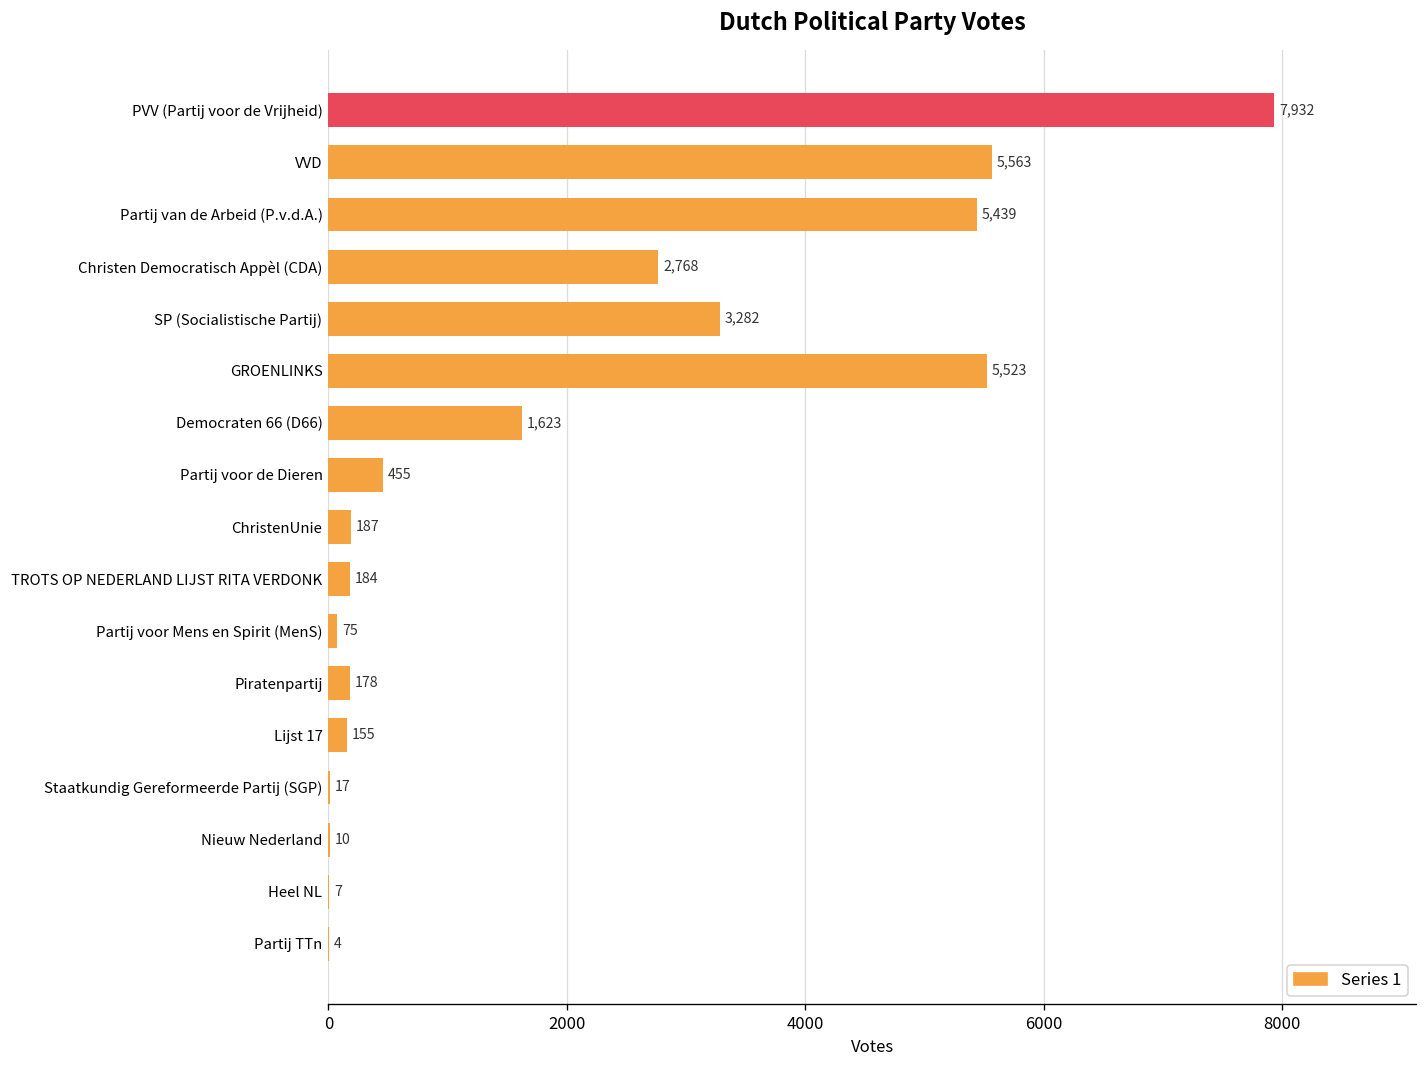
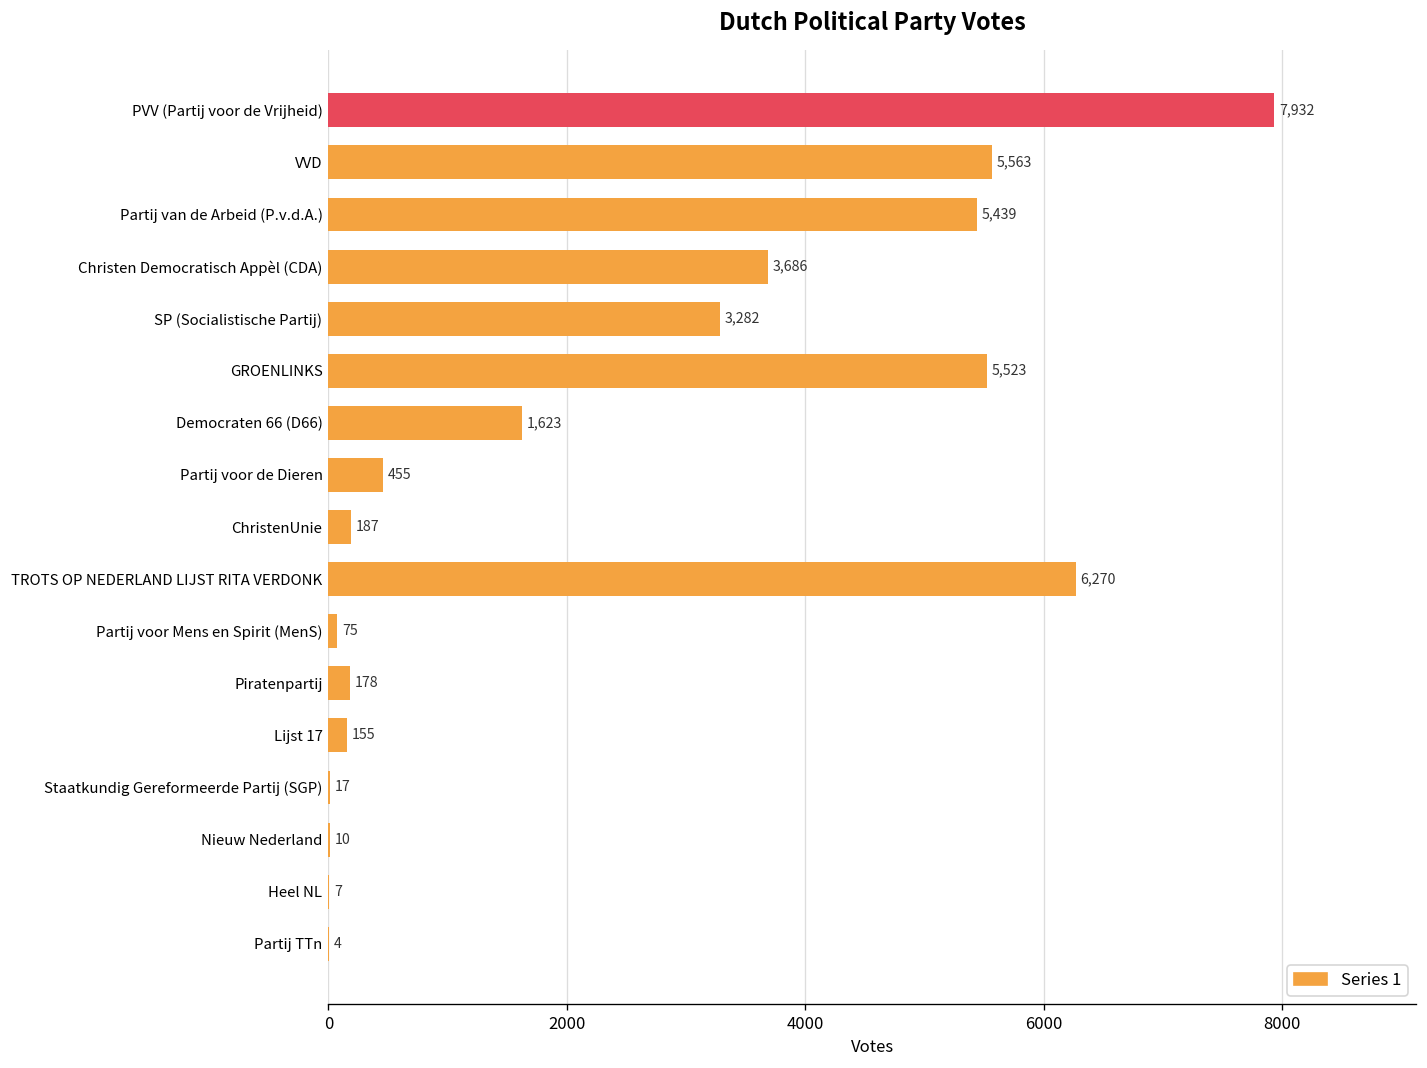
  {
    "PVV (Partij voor de Vrijheid)": "7,932",
    "VVD": "5,563",
    "Partij van de Arbeid (P.v.d.A.)": "5,439",
-   "Christen Democratisch Appèl (CDA)": "2,768",
+   "Christen Democratisch Appèl (CDA)": "3,686",
    "SP (Socialistische Partij)": "3,282",
    "GROENLINKS": "5,523",
    "Democraten 66 (D66)": "1,623",
    "Partij voor de Dieren": "455",
    "ChristenUnie": "187",
-   "TROTS OP NEDERLAND LIJST RITA VERDONK": "184",
+   "TROTS OP NEDERLAND LIJST RITA VERDONK": "6,270",
    "Partij voor Mens en Spirit (MenS)": "75",
    "Piratenpartij": "178",
    "Lijst 17": "155",
    "Staatkundig Gereformeerde Partij (SGP)": "17",
    "Nieuw Nederland": "10",
    "Heel NL": "7",
    "Partij TTn": "4"
  }
